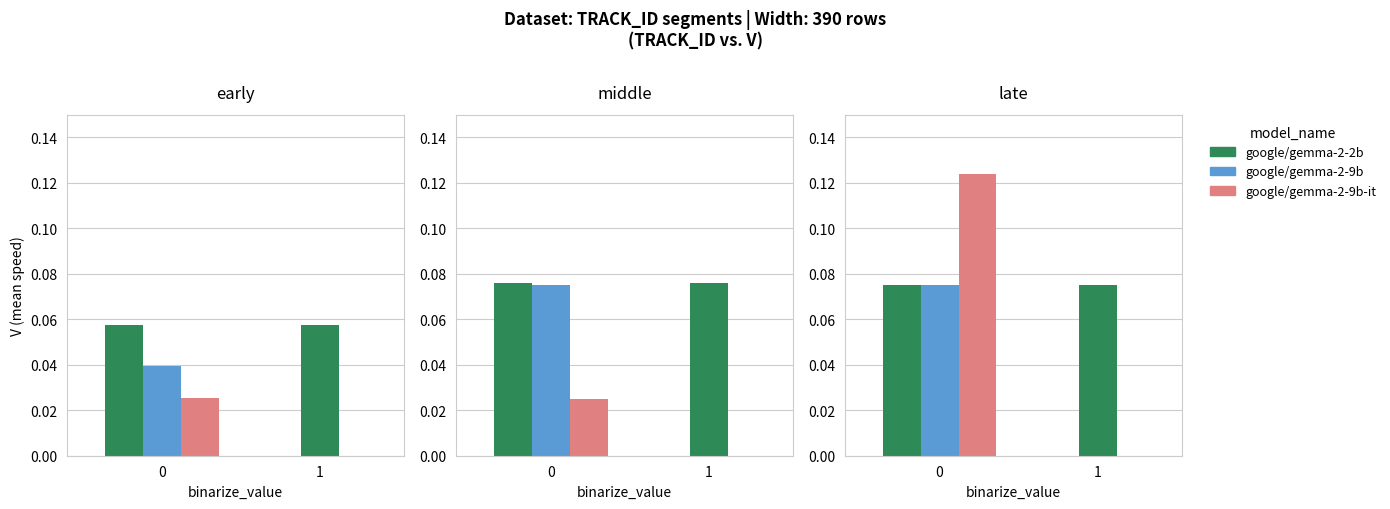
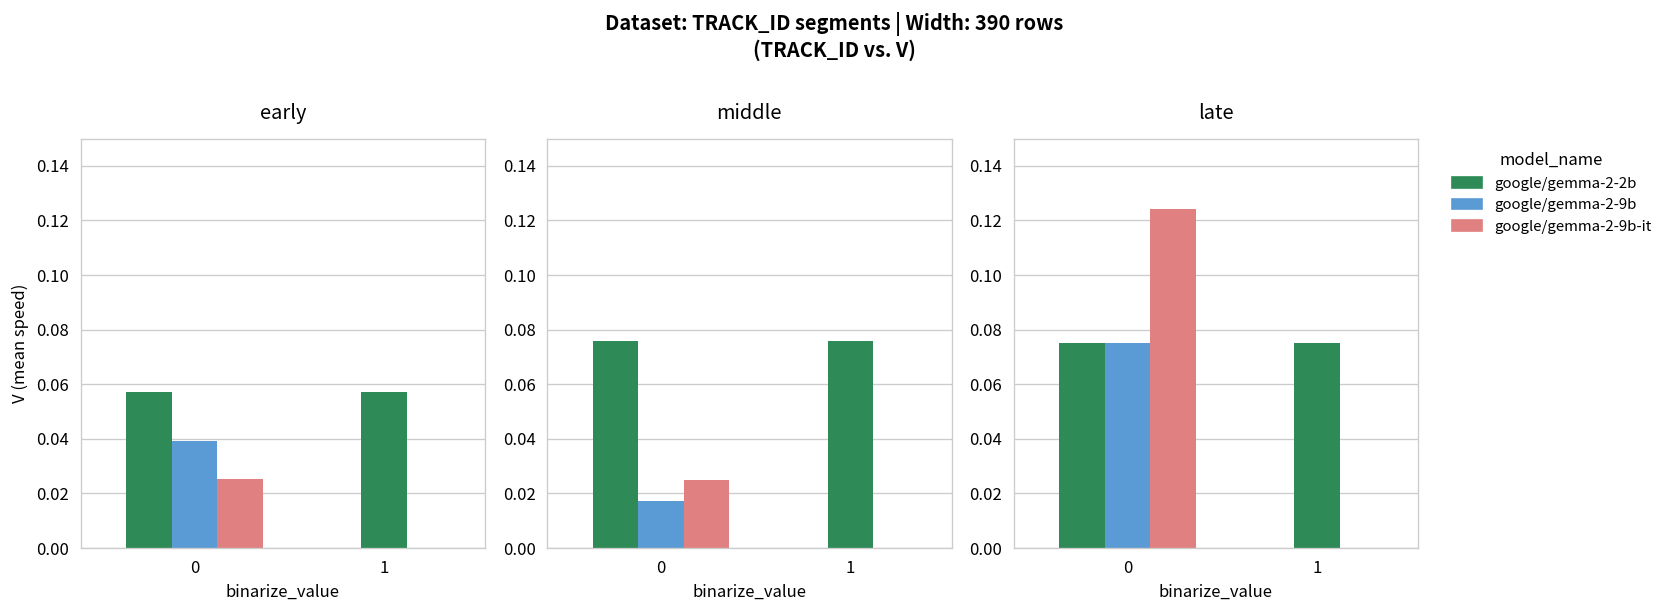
  {
    "early": {
      "0": 0.039,
      "1": 0.057
    },
    "middle": {
-     "0": 0.075,
+     "0": 0.017,
      "1": 0.076
    },
    "late": {
      "0": 0.075,
      "1": 0.075
    }
  }
